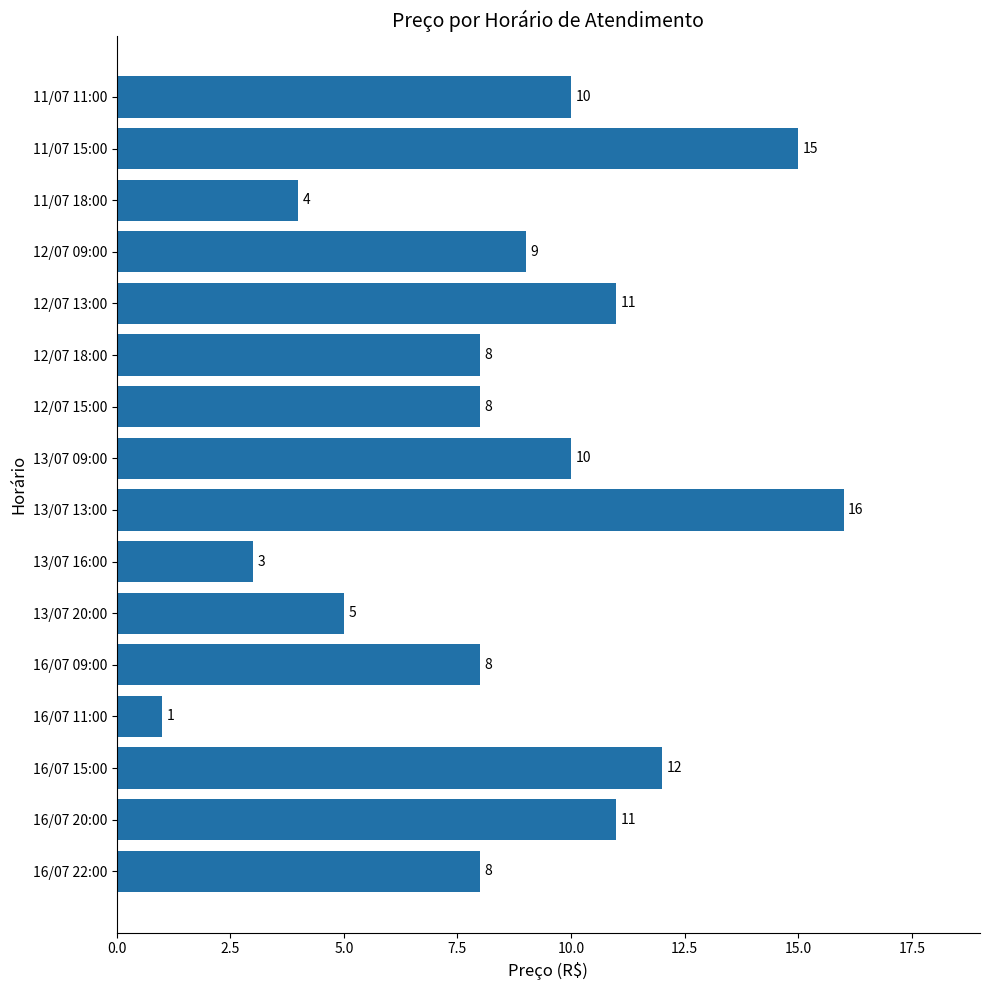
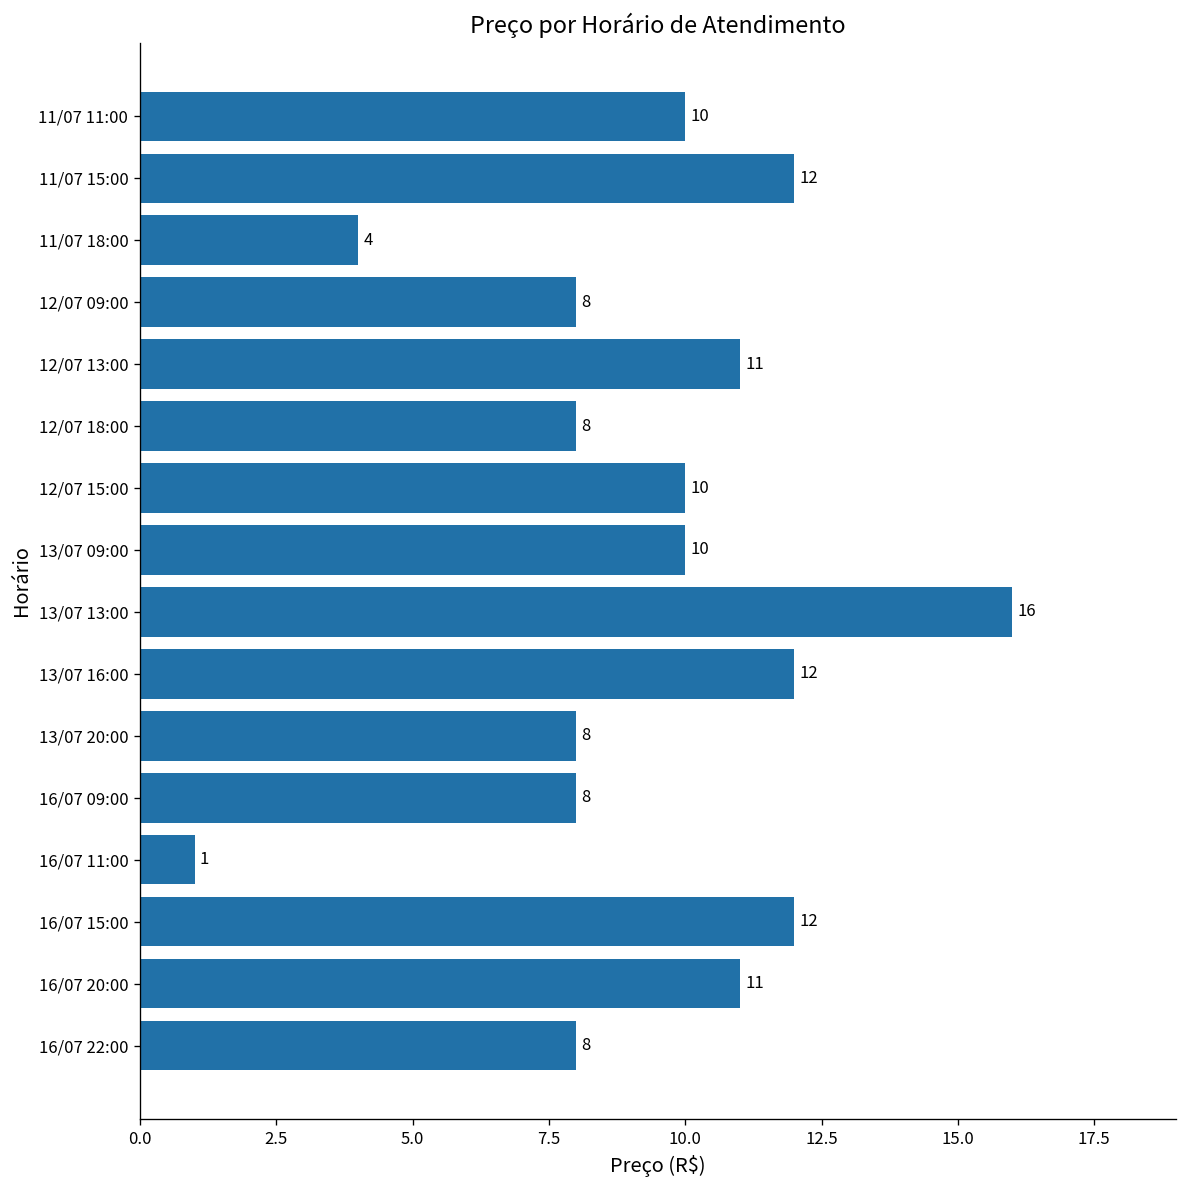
  {
    "11/07 11:00": 10,
-   "11/07 15:00": 15,
+   "11/07 15:00": 12,
    "11/07 18:00": 4,
-   "12/07 09:00": 9,
+   "12/07 09:00": 8,
    "12/07 13:00": 11,
    "12/07 18:00": 8,
-   "12/07 15:00": 8,
+   "12/07 15:00": 10,
    "13/07 09:00": 10,
    "13/07 13:00": 16,
-   "13/07 16:00": 3,
-   "13/07 20:00": 5,
+   "13/07 16:00": 12,
+   "13/07 20:00": 8,
    "16/07 09:00": 8,
    "16/07 11:00": 1,
    "16/07 15:00": 12,
    "16/07 20:00": 11,
    "16/07 22:00": 8
  }
